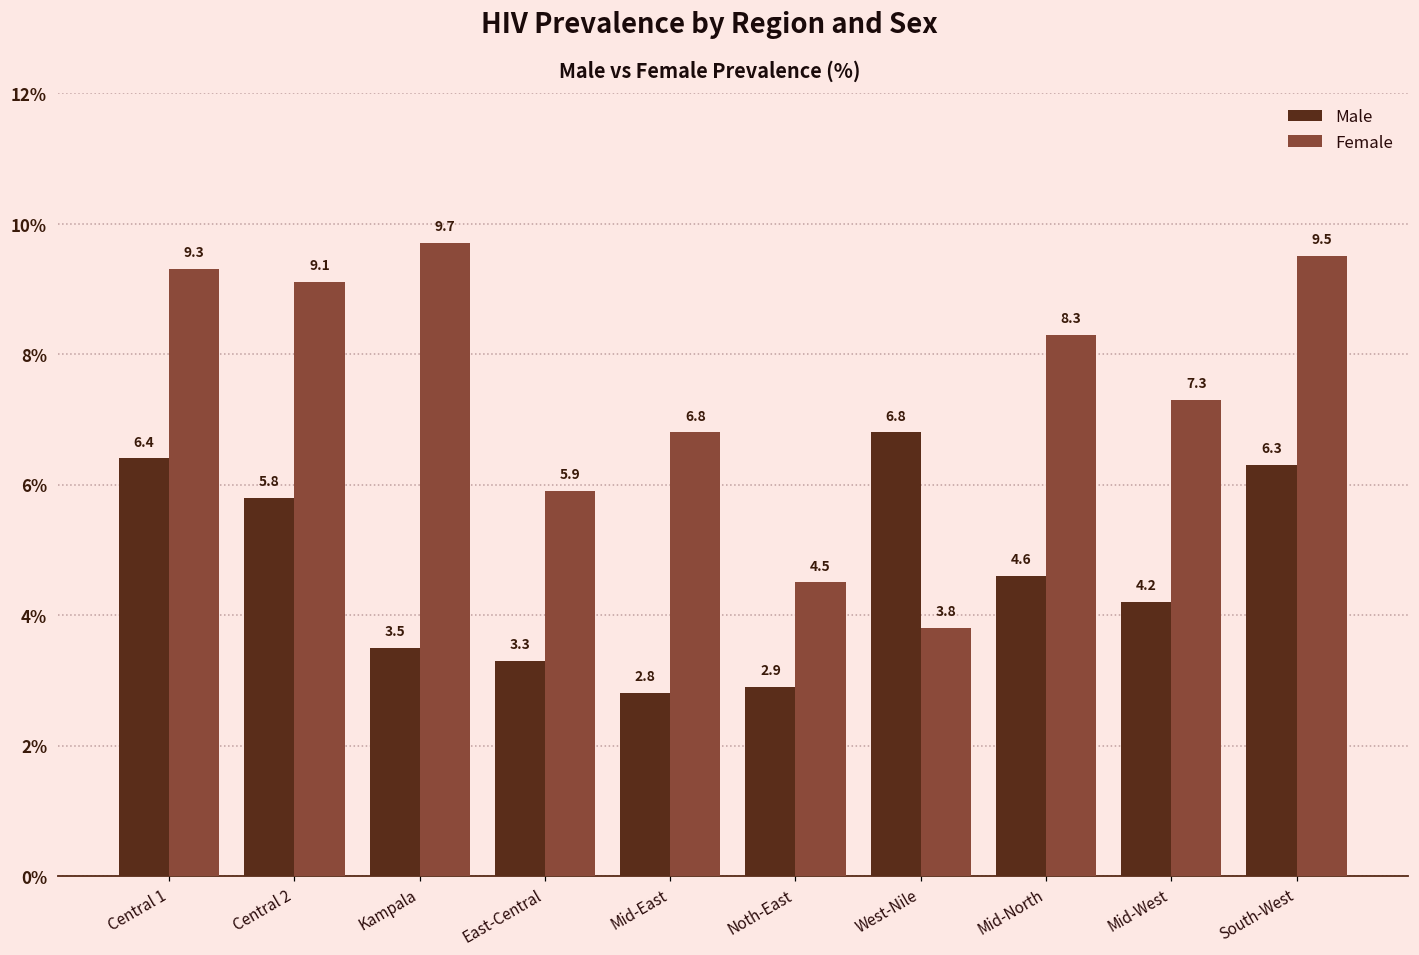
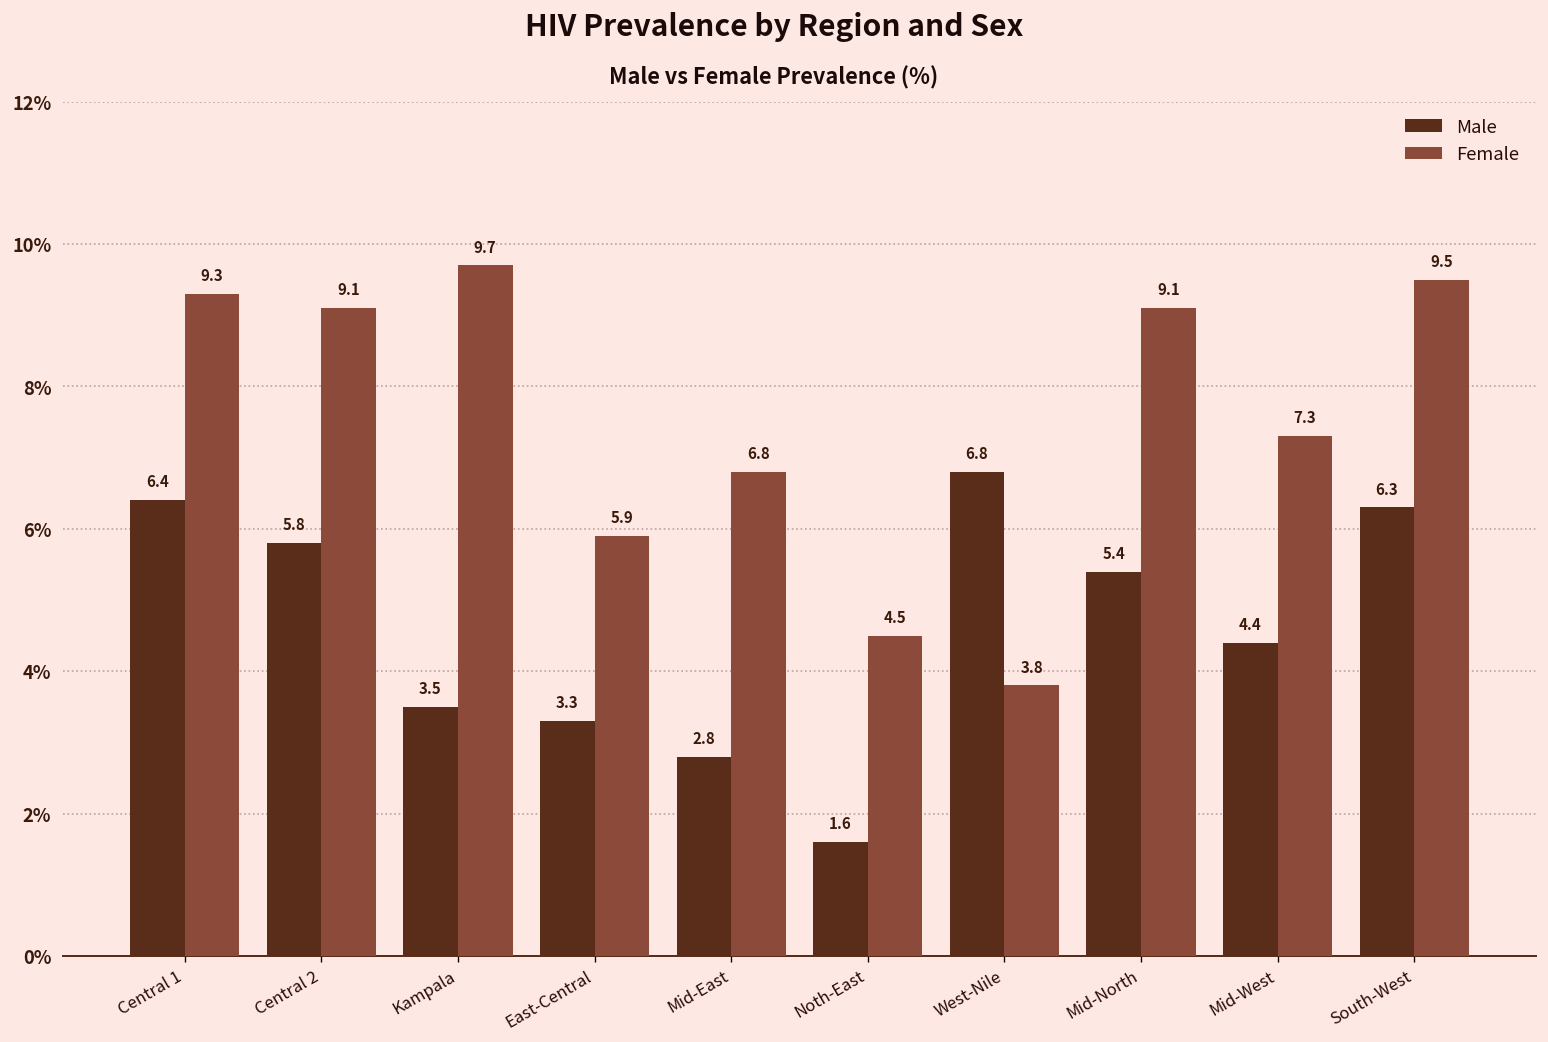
  {
    "Male": {
      "Central 1": 6.4,
      "Central 2": 5.8,
      "Kampala": 3.5,
      "East-Central": 3.3,
      "Mid-East": 2.8,
-     "Noth-East": 2.9,
+     "Noth-East": 1.6,
      "West-Nile": 6.8,
-     "Mid-North": 4.6,
-     "Mid-West": 4.2,
+     "Mid-North": 5.4,
+     "Mid-West": 4.4,
      "South-West": 6.3
    },
    "Female": {
      "Central 1": 9.3,
      "Central 2": 9.1,
      "Kampala": 9.7,
      "East-Central": 5.9,
      "Mid-East": 6.8,
      "Noth-East": 4.5,
      "West-Nile": 3.8,
-     "Mid-North": 8.3,
+     "Mid-North": 9.1,
      "Mid-West": 7.3,
      "South-West": 9.5
    }
  }
